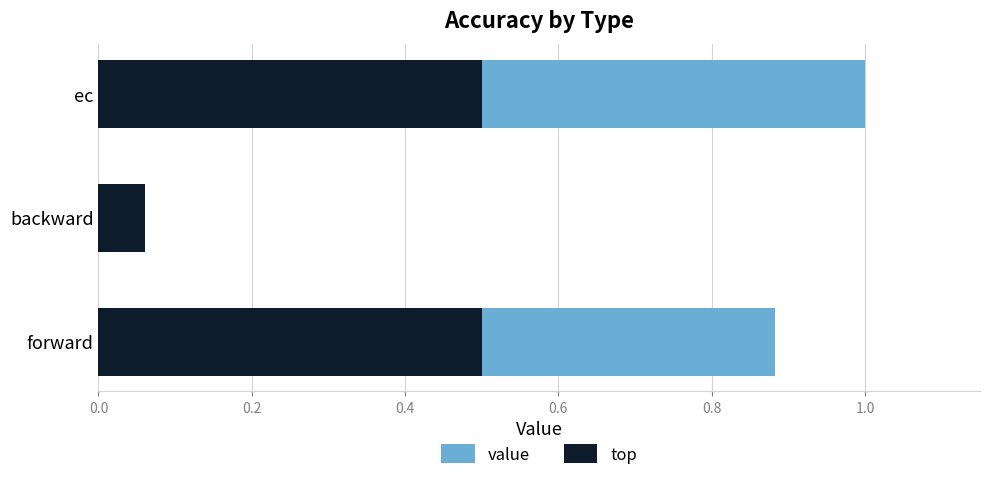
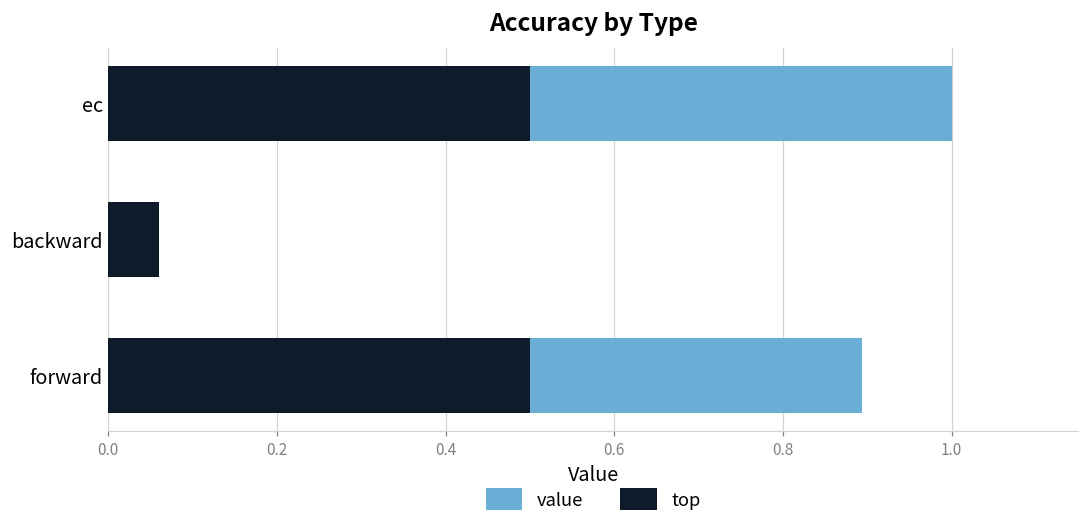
  {
    "value": {
      "ec": 1.00,
      "backward": 0.06,
-     "forward": 0.88
+     "forward": 0.89
    },
    "top": {
      "backward": 0.06
    }
  }
